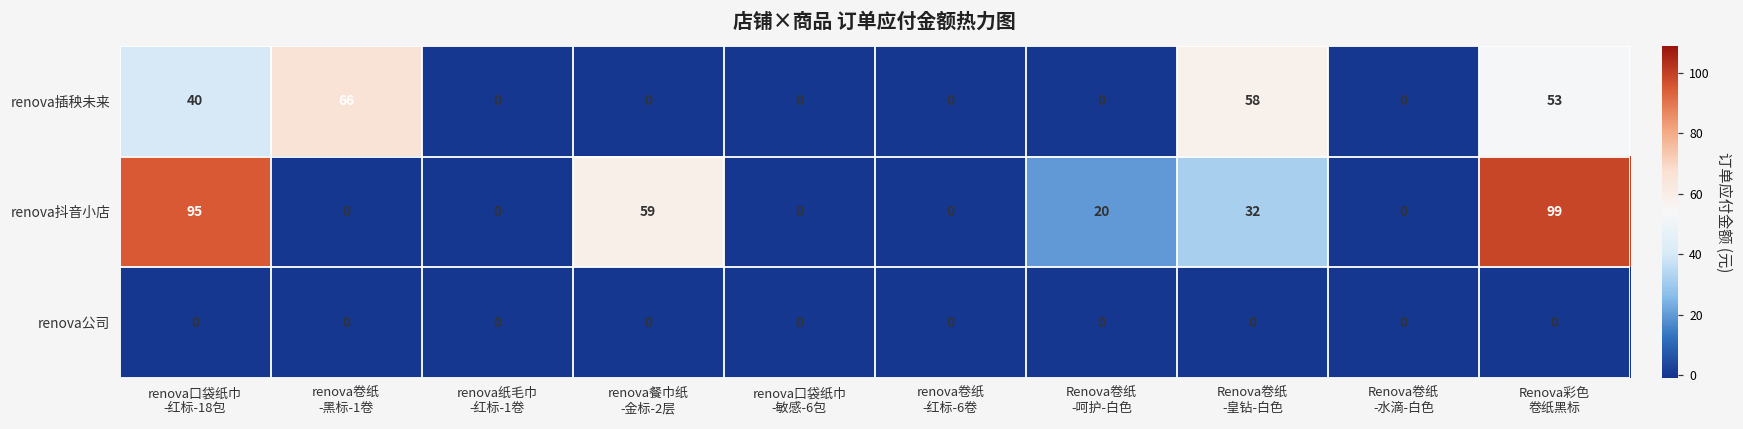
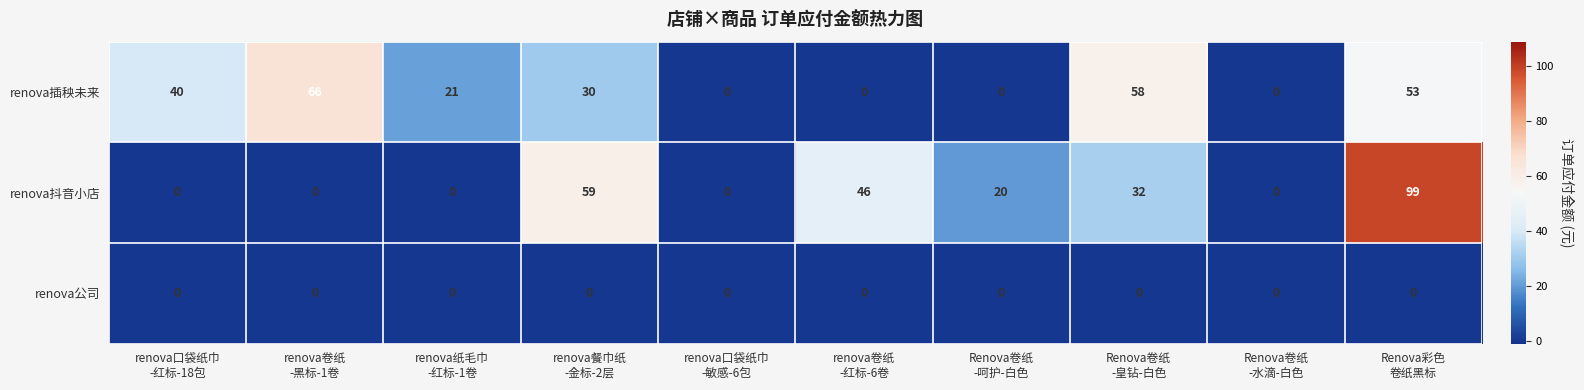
  {
    "renova插秧未来": {
      "renova口袋纸巾 -红标-18包": 40,
-     "renova纸毛巾 -红标-1卷": 0,
-     "renova餐巾纸 -金标-2层": 0,
+     "renova纸毛巾 -红标-1卷": 21,
+     "renova餐巾纸 -金标-2层": 30,
      "renova口袋纸巾 -敏感-6包": 0,
      "renova卷纸 -红标-6卷": 0,
      "Renova卷纸 -呵护-白色": 0,
      "Renova卷纸 -皇钻-白色": 58,
      "Renova卷纸 -水滴-白色": 0,
      "Renova彩色 卷纸黑标": 53
    },
    "renova抖音小店": {
-     "renova口袋纸巾 -红标-18包": 95,
+     "renova口袋纸巾 -红标-18包": 0,
      "renova卷纸 -黑标-1卷": 0,
      "renova纸毛巾 -红标-1卷": 0,
      "renova餐巾纸 -金标-2层": 59,
      "renova口袋纸巾 -敏感-6包": 0,
-     "renova卷纸 -红标-6卷": 0,
+     "renova卷纸 -红标-6卷": 46,
      "Renova卷纸 -呵护-白色": 20,
      "Renova卷纸 -皇钻-白色": 32,
      "Renova卷纸 -水滴-白色": 0,
      "Renova彩色 卷纸黑标": 99
    },
    "renova公司": {
      "renova口袋纸巾 -红标-18包": 0,
      "renova卷纸 -黑标-1卷": 0,
      "renova纸毛巾 -红标-1卷": 0,
      "renova餐巾纸 -金标-2层": 0,
      "renova口袋纸巾 -敏感-6包": 0,
      "renova卷纸 -红标-6卷": 0,
      "Renova卷纸 -呵护-白色": 0,
      "Renova卷纸 -皇钻-白色": 0,
      "Renova卷纸 -水滴-白色": 0,
      "Renova彩色 卷纸黑标": 0
    }
  }
